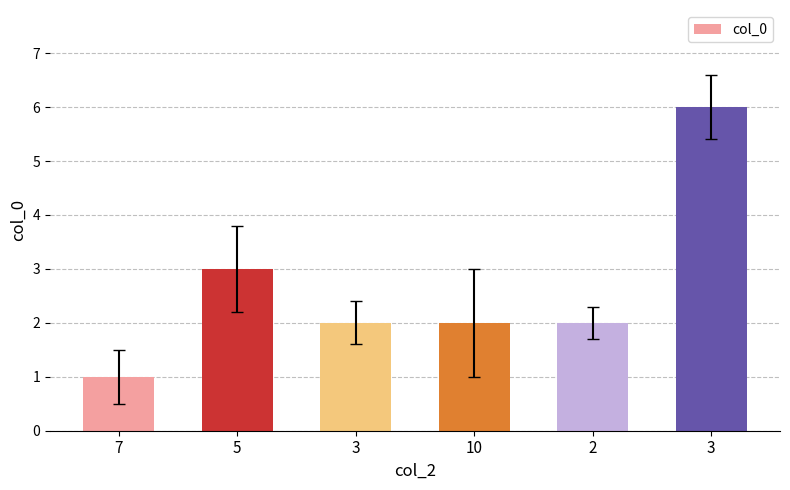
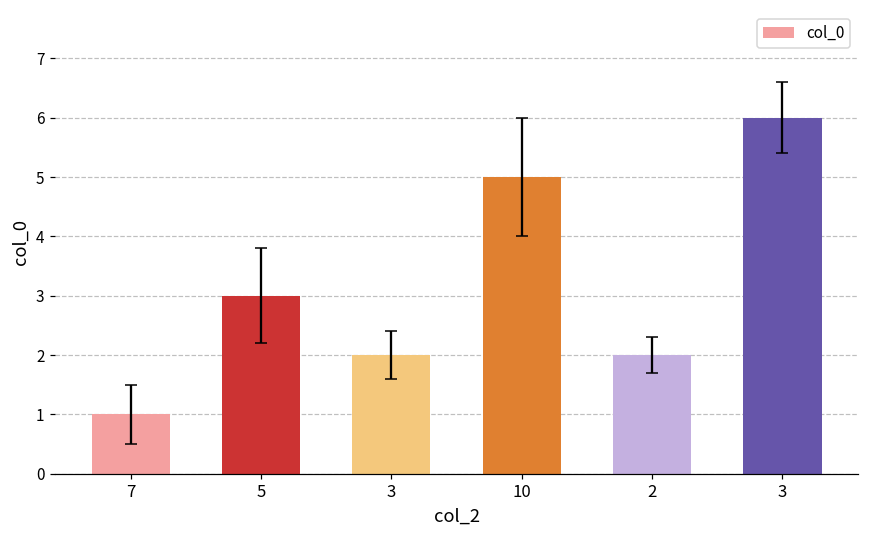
  {
    "col_0": {
      "7": 1,
      "5": 3,
-     "10": 2,
+     "10": 5,
      "2": 2
    }
  }
